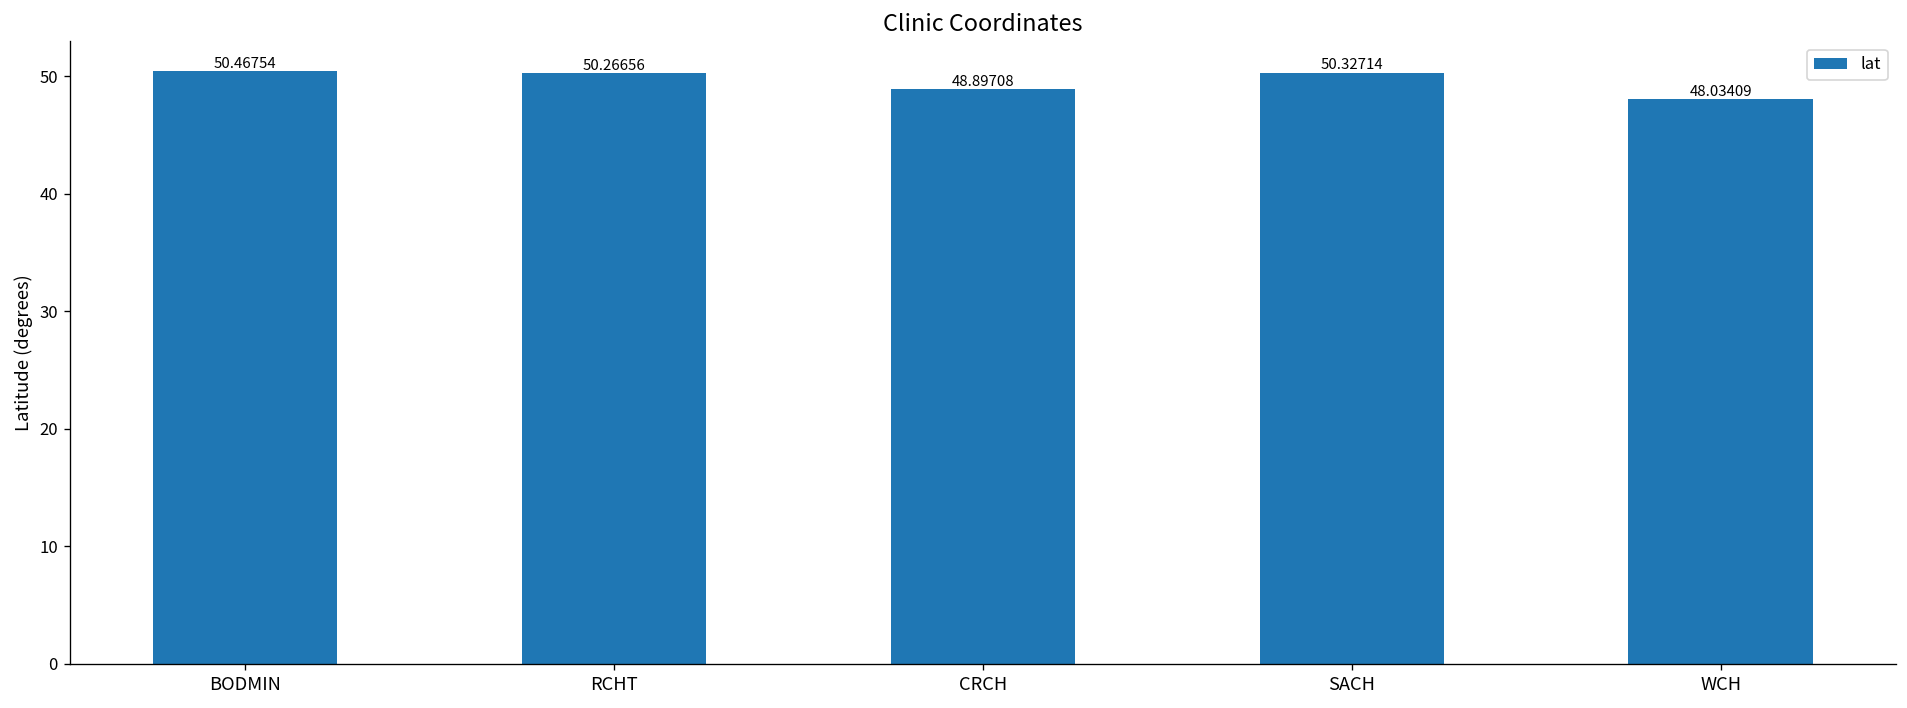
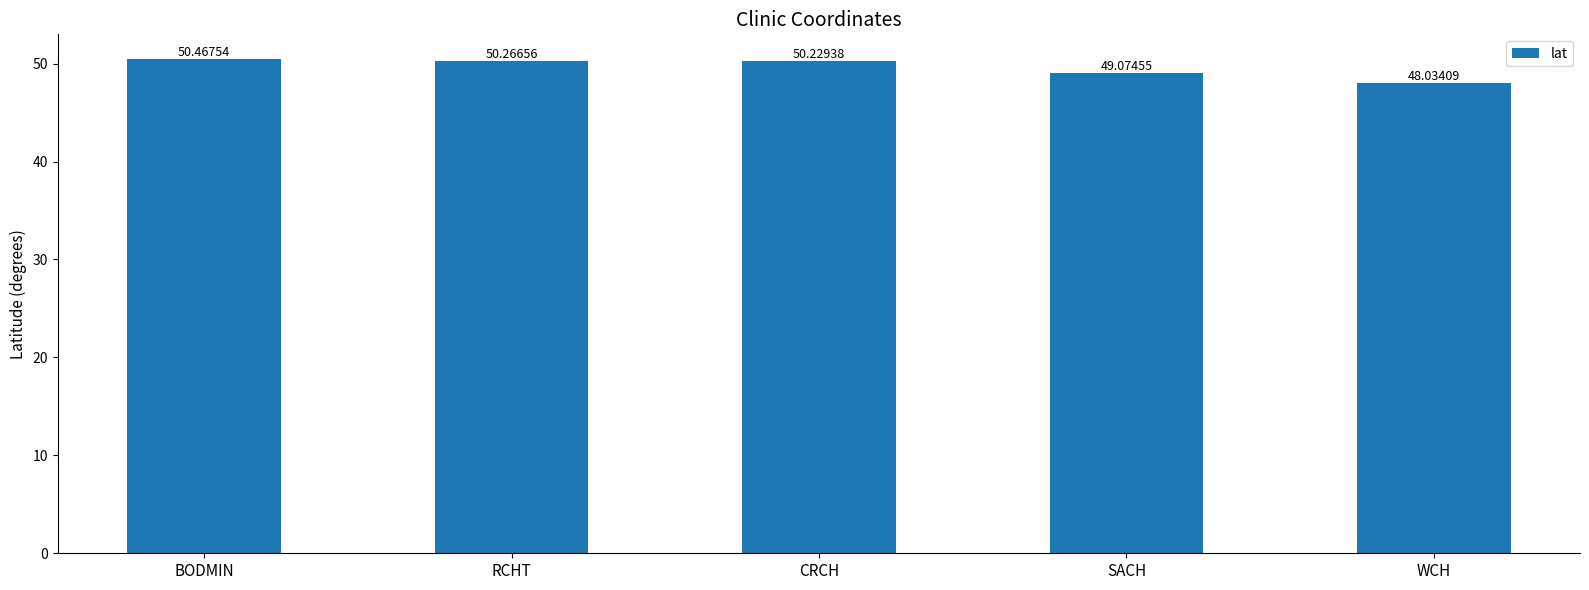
  {
    "BODMIN": 50.46754,
    "RCHT": 50.26656,
-   "CRCH": 48.89708,
-   "SACH": 50.32714,
+   "CRCH": 50.22938,
+   "SACH": 49.07455,
    "WCH": 48.03409
  }
